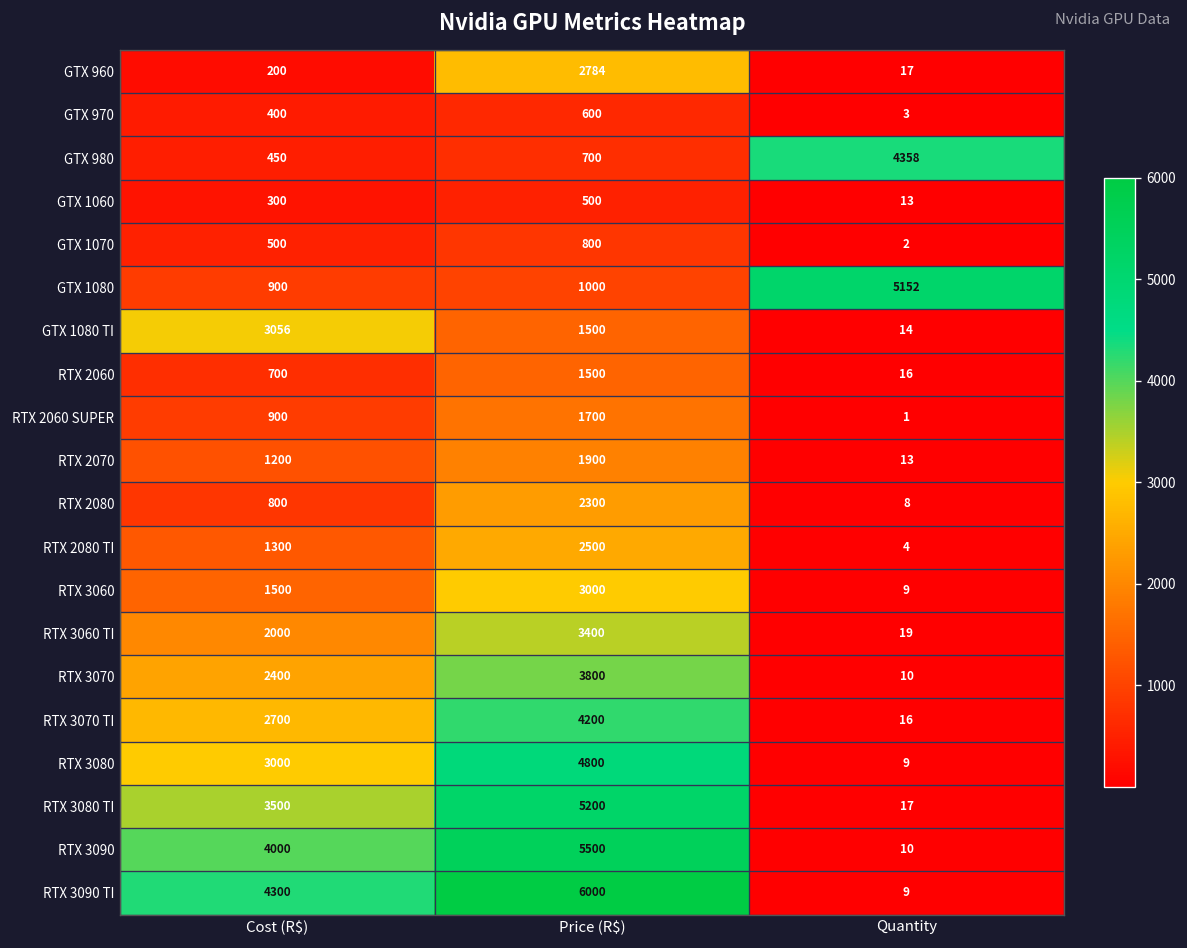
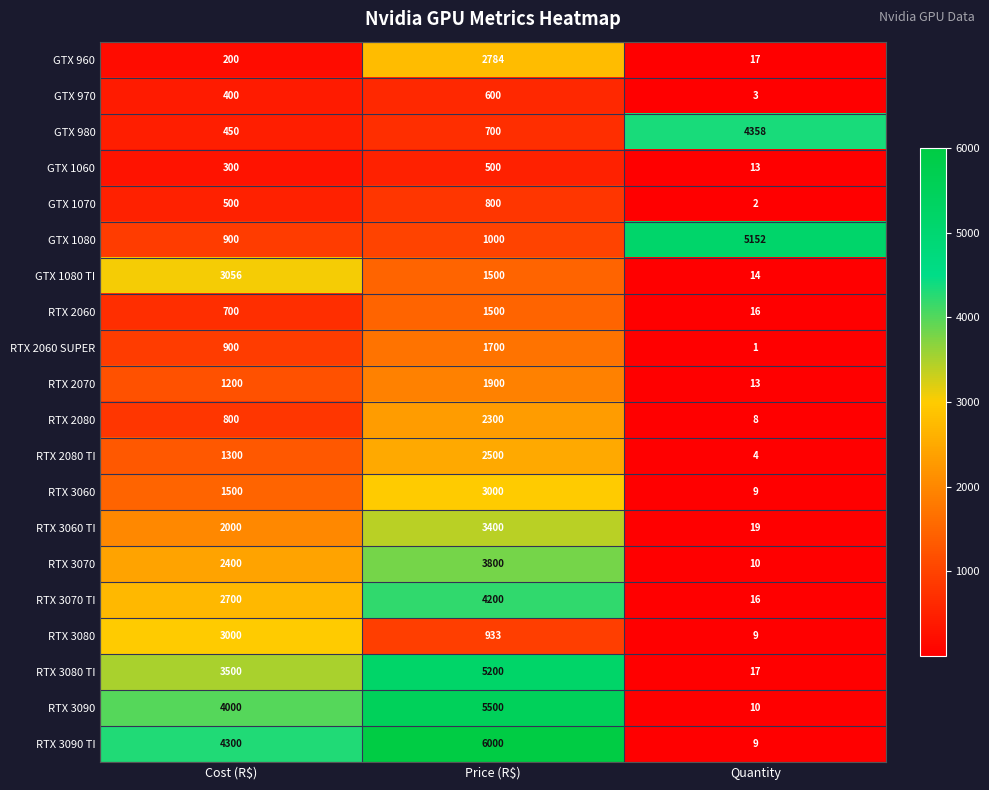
  {
    "GTX 960": {
      "Cost (R$)": 200,
      "Price (R$)": 2784,
      "Quantity": 17
    },
    "GTX 970": {
      "Cost (R$)": 400,
      "Price (R$)": 600,
      "Quantity": 3
    },
    "GTX 980": {
      "Cost (R$)": 450,
      "Price (R$)": 700,
      "Quantity": 4358
    },
    "GTX 1060": {
      "Cost (R$)": 300,
      "Price (R$)": 500,
      "Quantity": 13
    },
    "GTX 1070": {
      "Cost (R$)": 500,
      "Price (R$)": 800,
      "Quantity": 2
    },
    "GTX 1080": {
      "Cost (R$)": 900,
      "Price (R$)": 1000,
      "Quantity": 5152
    },
    "GTX 1080 TI": {
      "Cost (R$)": 3056,
      "Price (R$)": 1500,
      "Quantity": 14
    },
    "RTX 2060": {
      "Cost (R$)": 700,
      "Price (R$)": 1500,
      "Quantity": 16
    },
    "RTX 2060 SUPER": {
      "Cost (R$)": 900,
      "Price (R$)": 1700,
      "Quantity": 1
    },
    "RTX 2070": {
      "Cost (R$)": 1200,
      "Price (R$)": 1900,
      "Quantity": 13
    },
    "RTX 2080": {
      "Cost (R$)": 800,
      "Price (R$)": 2300,
      "Quantity": 8
    },
    "RTX 2080 TI": {
      "Cost (R$)": 1300,
      "Price (R$)": 2500,
      "Quantity": 4
    },
    "RTX 3060": {
      "Cost (R$)": 1500,
      "Price (R$)": 3000,
      "Quantity": 9
    },
    "RTX 3060 TI": {
      "Cost (R$)": 2000,
      "Price (R$)": 3400,
      "Quantity": 19
    },
    "RTX 3070": {
      "Cost (R$)": 2400,
      "Price (R$)": 3800,
      "Quantity": 10
    },
    "RTX 3070 TI": {
      "Cost (R$)": 2700,
      "Price (R$)": 4200,
      "Quantity": 16
    },
    "RTX 3080": {
      "Cost (R$)": 3000,
-     "Price (R$)": 4800,
+     "Price (R$)": 933,
      "Quantity": 9
    },
    "RTX 3080 TI": {
      "Cost (R$)": 3500,
      "Price (R$)": 5200,
      "Quantity": 17
    },
    "RTX 3090": {
      "Cost (R$)": 4000,
      "Price (R$)": 5500,
      "Quantity": 10
    },
    "RTX 3090 TI": {
      "Cost (R$)": 4300,
      "Price (R$)": 6000,
      "Quantity": 9
    }
  }
